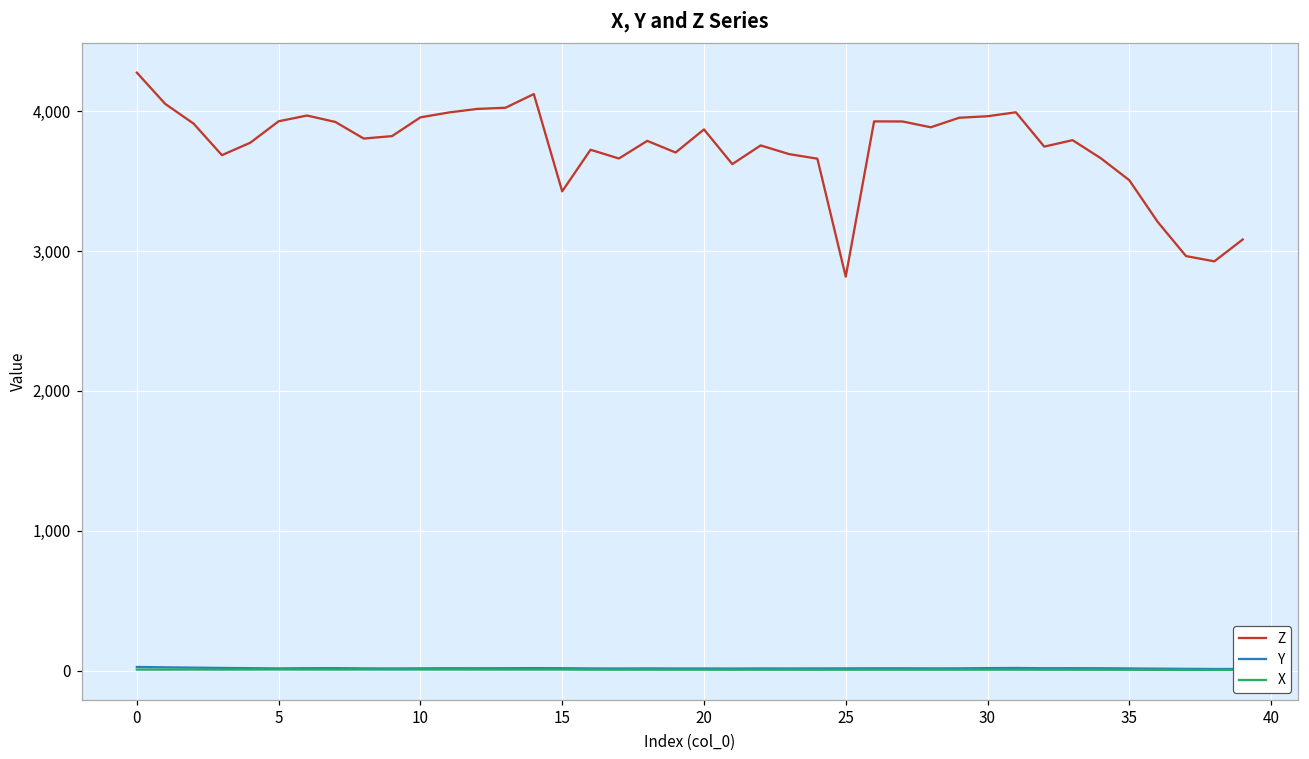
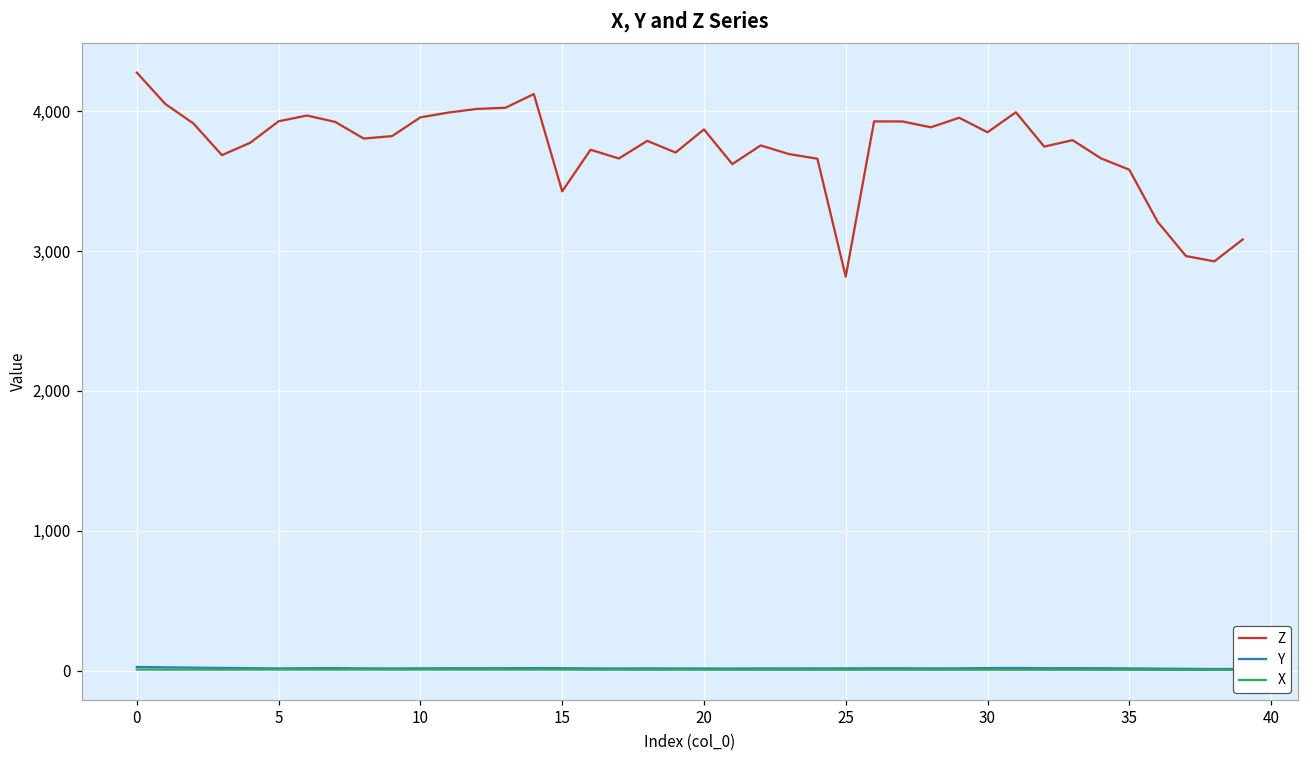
  {
    "Z": {
      "0": "4,280",
      "5": "3,930",
      "10": "3,960",
      "15": "3,430",
      "20": "3,870",
      "25": "2,820",
-     "30": "3,970",
-     "35": "3,510"
+     "30": "3,850",
+     "35": "3,580"
    }
  }
